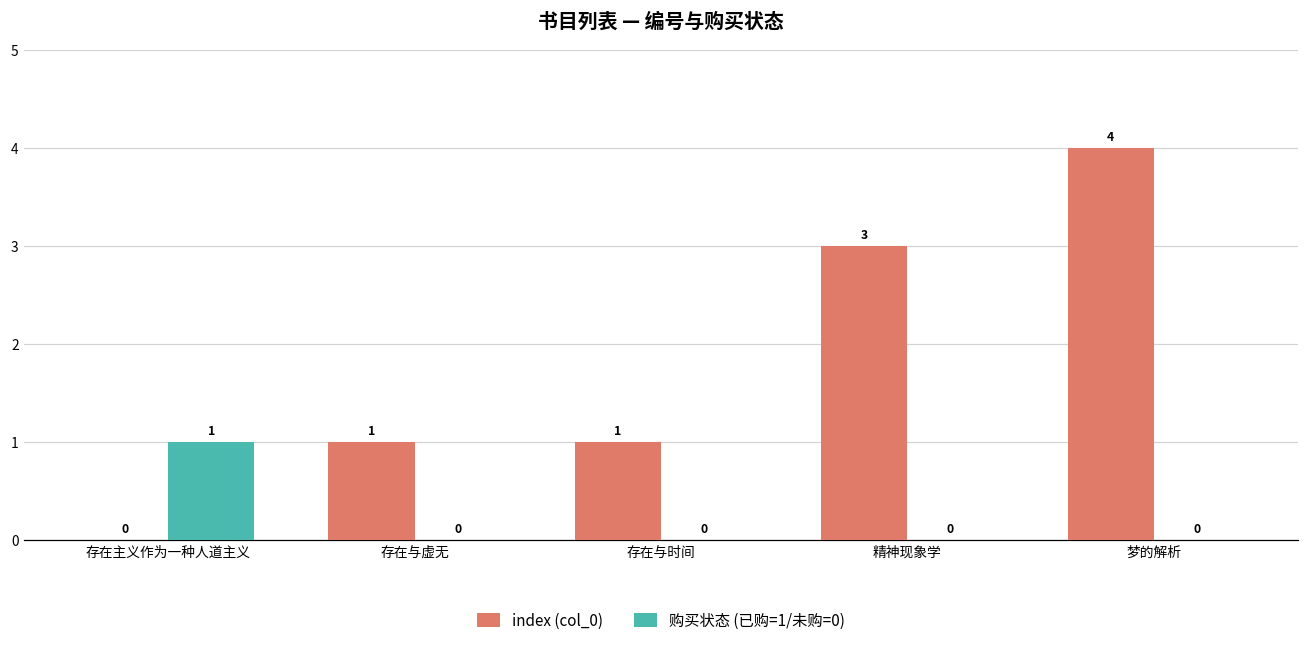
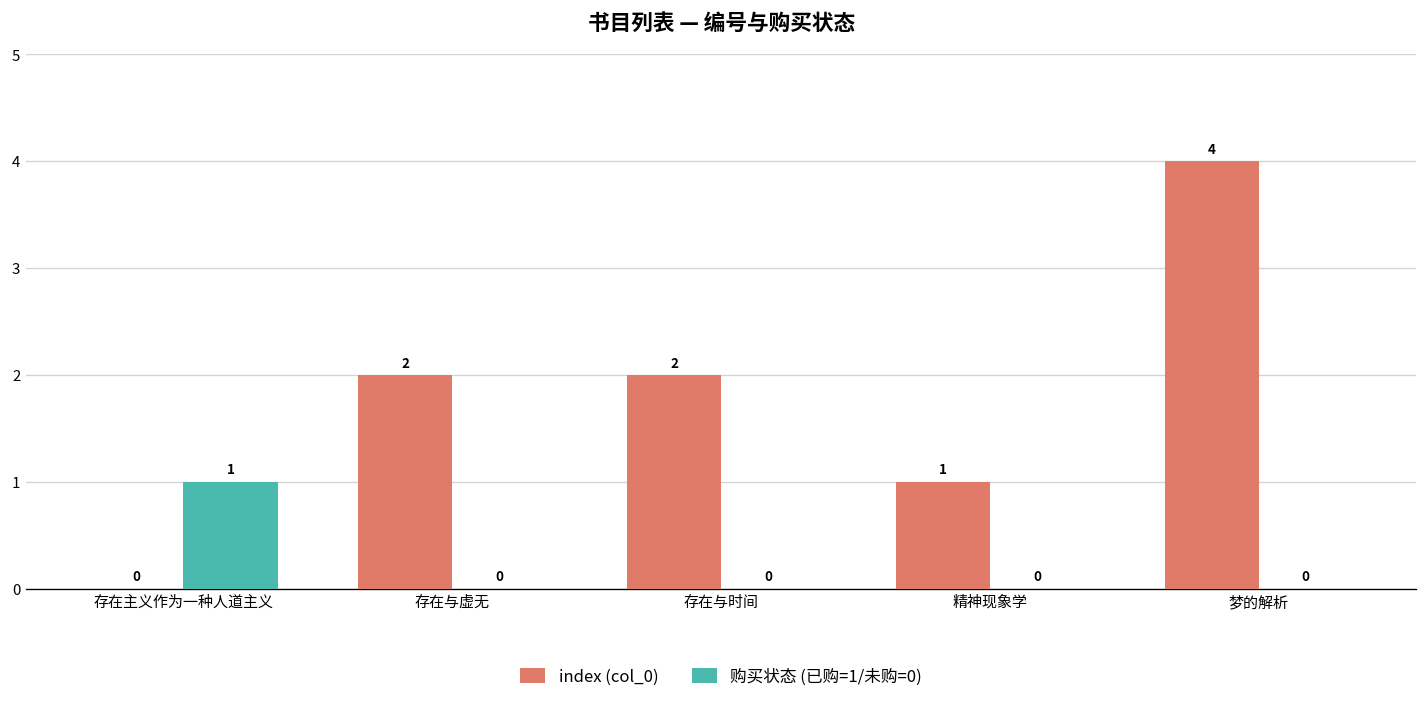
  {
    "index (col_0)": {
      "存在主义作为一种人道主义": 0,
-     "存在与虚无": 1,
-     "存在与时间": 1,
-     "精神现象学": 3,
+     "存在与虚无": 2,
+     "存在与时间": 2,
+     "精神现象学": 1,
      "梦的解析": 4
    },
    "购买状态 (已购=1/未购=0)": {
      "存在主义作为一种人道主义": 1,
      "存在与虚无": 0,
      "存在与时间": 0,
      "精神现象学": 0,
      "梦的解析": 0
    }
  }
